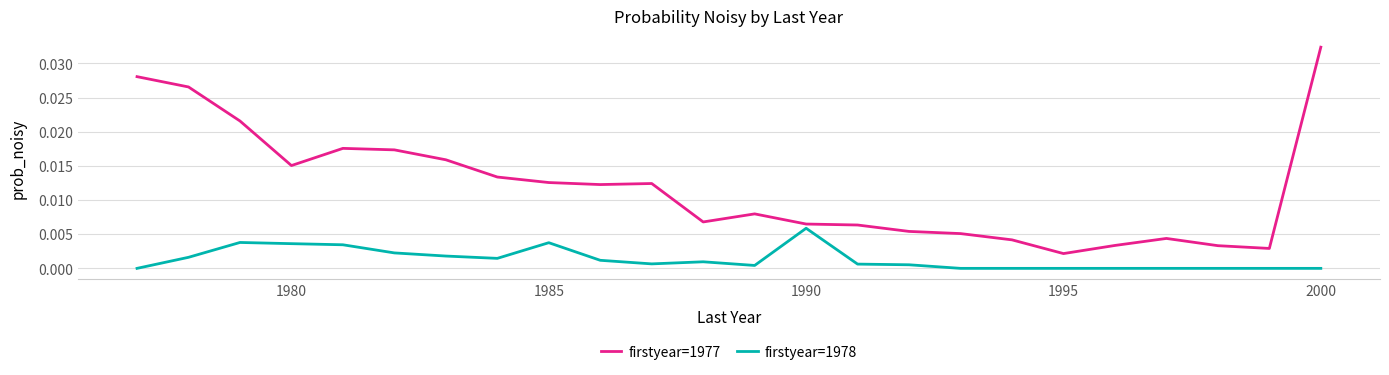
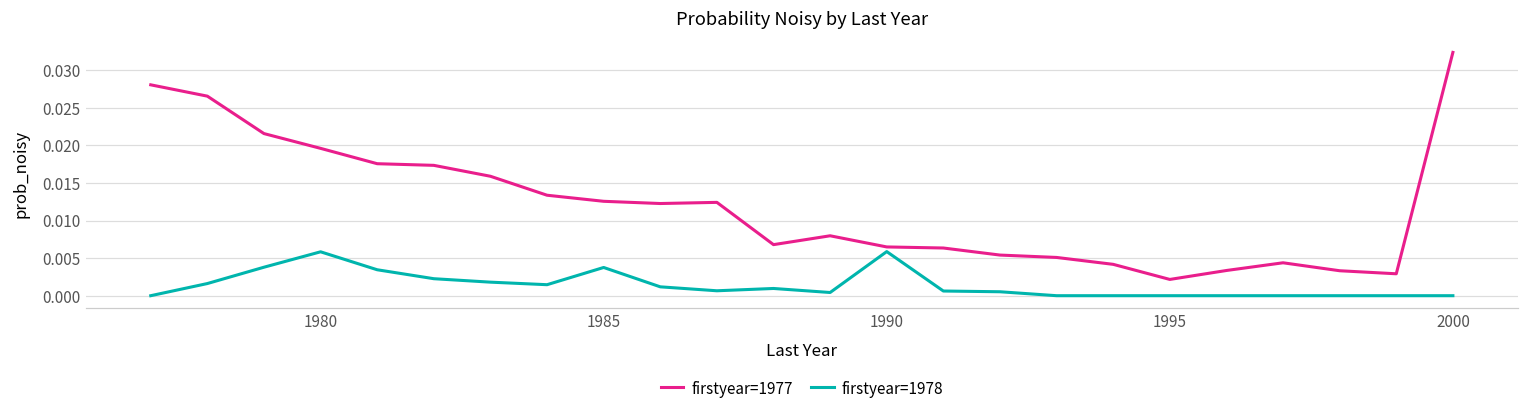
  {
    "firstyear=1977": {
-     "1980": 0.015,
+     "1980": 0.020,
      "1985": 0.013,
      "1990": 0.006,
      "1995": 0.002,
      "2000": 0.032
    },
    "firstyear=1978": {
-     "1980": 0.004,
+     "1980": 0.006,
      "1985": 0.004,
      "1990": 0.006,
      "1995": 0.000,
      "2000": 0.000
    }
  }
